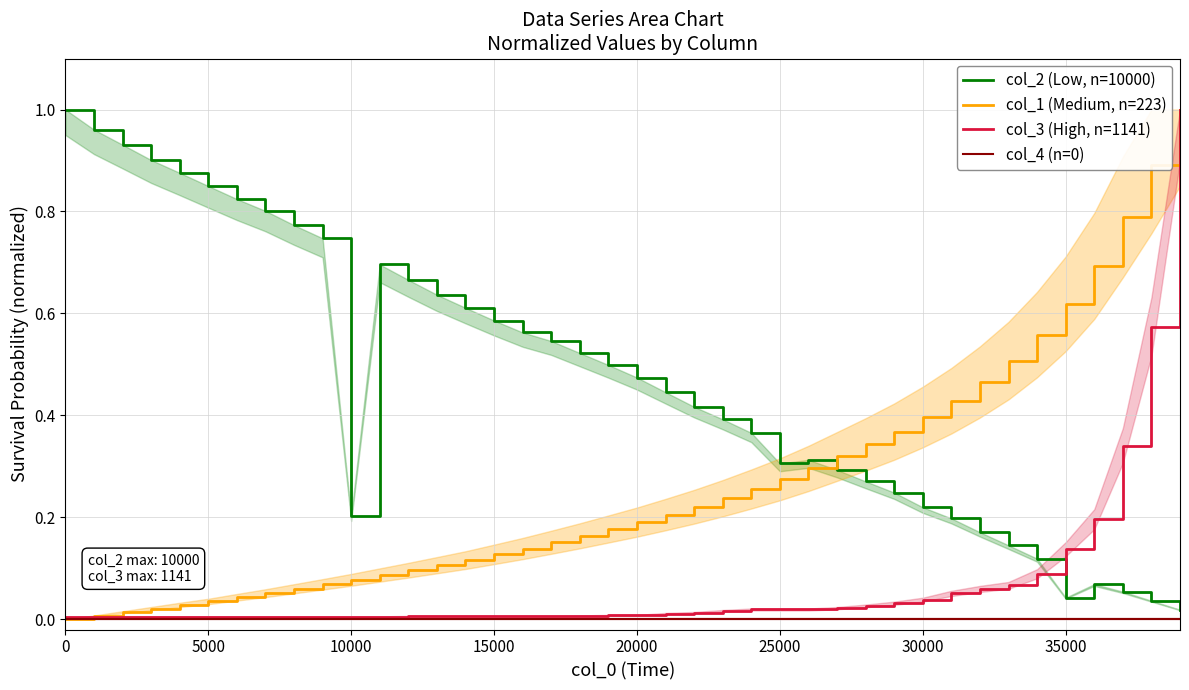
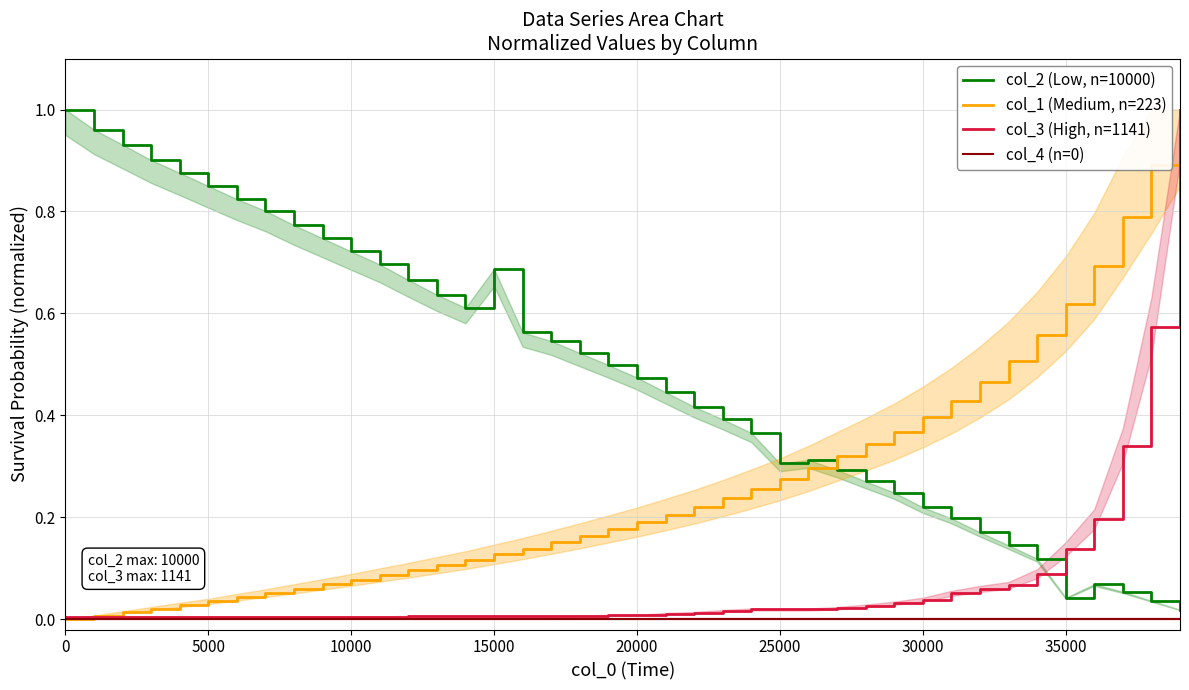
  {
    "col_2 (Low, n=10000)": {
      "0": 1.00,
      "5000": 0.85,
-     "10000": 0.20,
-     "15000": 0.59,
+     "10000": 0.72,
+     "15000": 0.69,
      "20000": 0.47,
      "25000": 0.31,
      "30000": 0.22,
      "35000": 0.04
    }
  }
